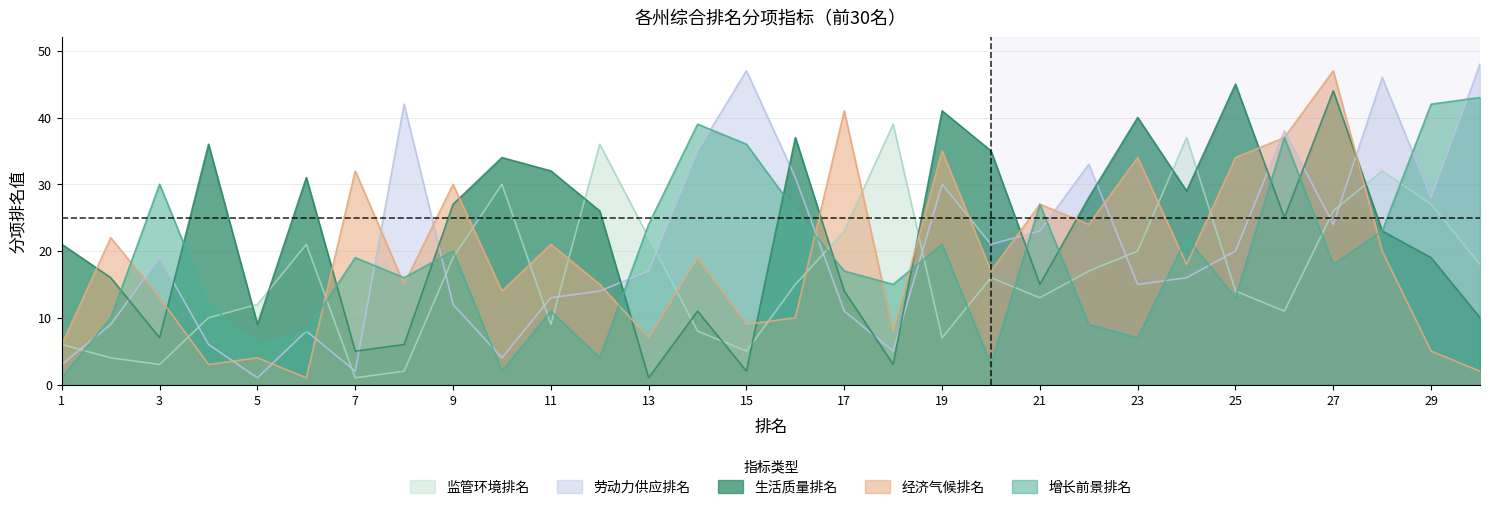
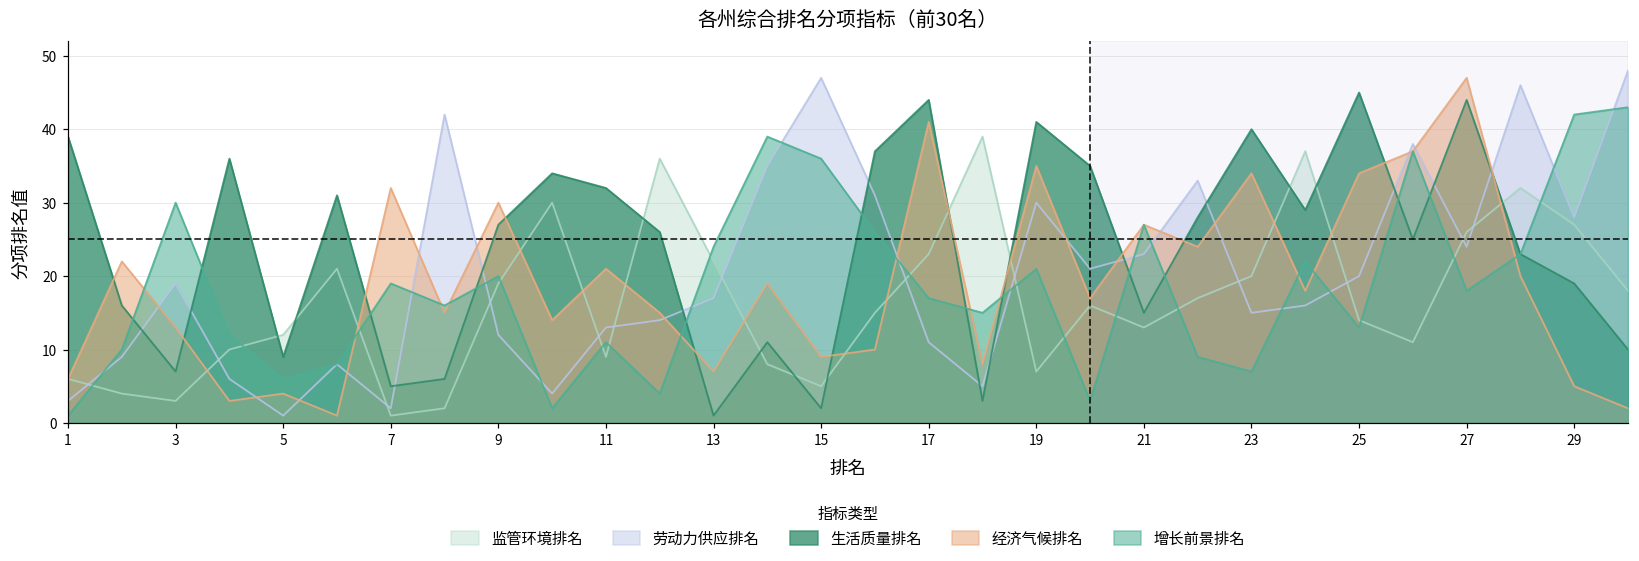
  {
    "生活质量排名": {
-     "1": 21,
+     "1": 39,
      "3": 7,
      "5": 9,
      "7": 5,
      "9": 27,
      "11": 32,
      "13": 1,
      "15": 2,
-     "17": 14,
+     "17": 44,
      "19": 41,
      "21": 15,
      "23": 40,
      "25": 45,
      "27": 44,
      "29": 19
    },
    "经济气候排名": {
      "3": 13,
      "5": 4,
      "7": 32,
      "9": 30,
      "11": 21,
      "13": 7,
      "15": 9,
      "17": 41,
      "19": 35,
      "23": 34,
      "25": 34,
      "27": 47,
      "29": 5
    },
    "增长前景排名": {
      "1": 1,
      "3": 30,
      "5": 6,
      "7": 19,
      "9": 20,
      "11": 11,
      "13": 24,
      "15": 36,
      "17": 17,
      "19": 21,
      "23": 7,
      "25": 13,
      "27": 18,
      "29": 42
    }
  }
